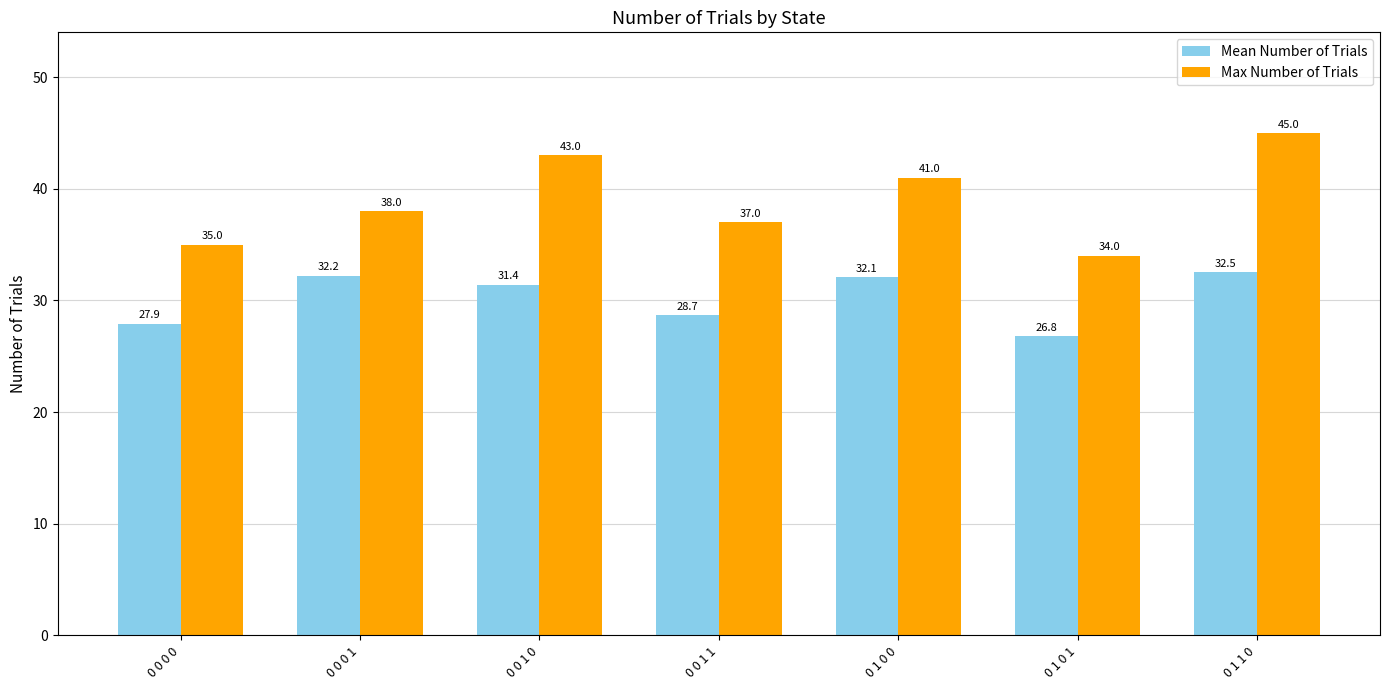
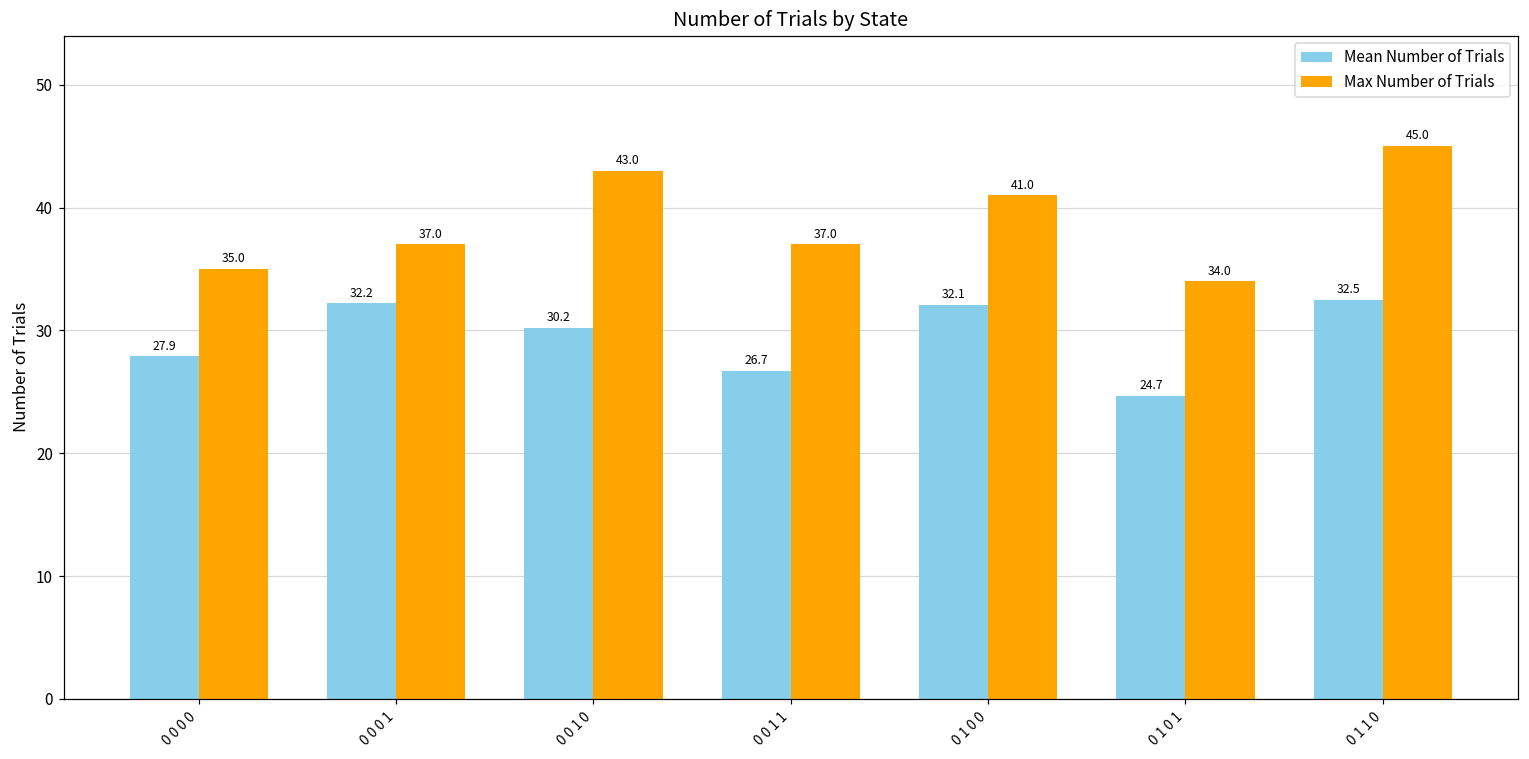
  {
    "Mean Number of Trials": {
      "0 0 0 0": 27.9,
      "0 0 0 1": 32.2,
-     "0 0 1 0": 31.4,
-     "0 0 1 1": 28.7,
+     "0 0 1 0": 30.2,
+     "0 0 1 1": 26.7,
      "0 1 0 0": 32.1,
-     "0 1 0 1": 26.8,
+     "0 1 0 1": 24.7,
      "0 1 1 0": 32.5
    },
    "Max Number of Trials": {
      "0 0 0 0": 35.0,
-     "0 0 0 1": 38.0,
+     "0 0 0 1": 37.0,
      "0 0 1 0": 43.0,
      "0 0 1 1": 37.0,
      "0 1 0 0": 41.0,
      "0 1 0 1": 34.0,
      "0 1 1 0": 45.0
    }
  }
